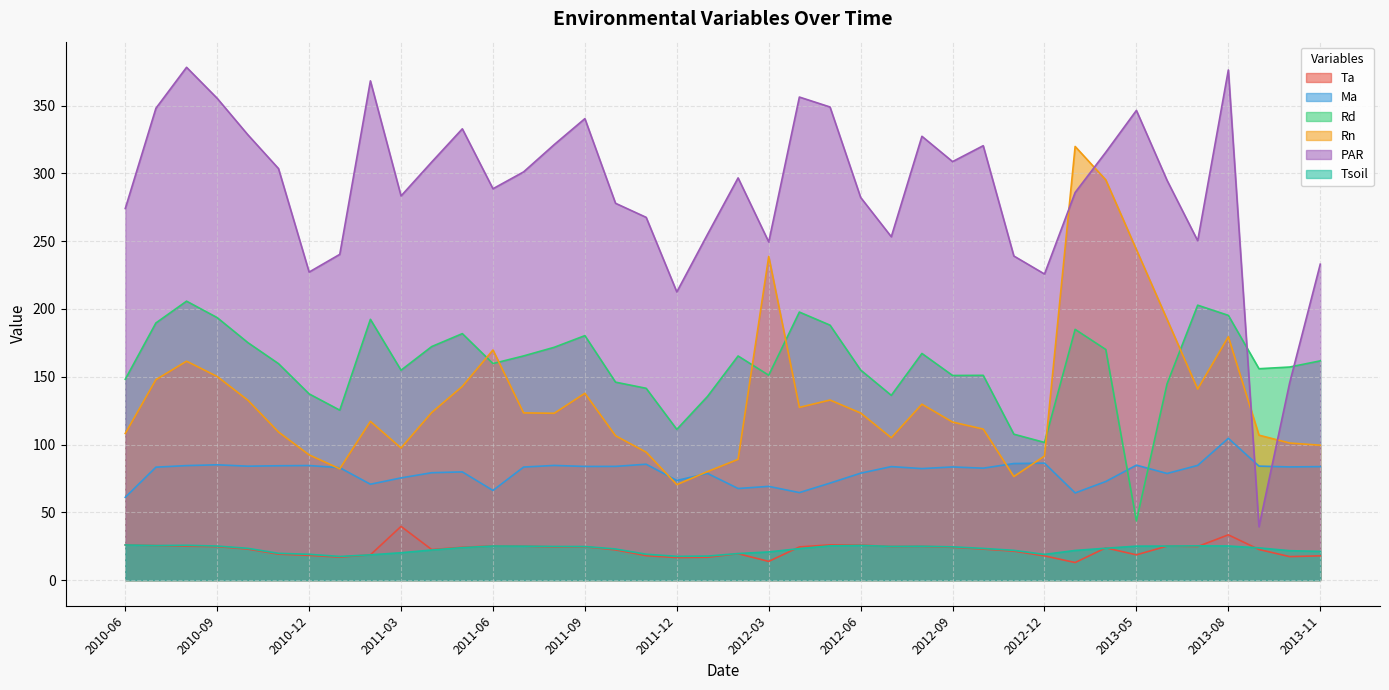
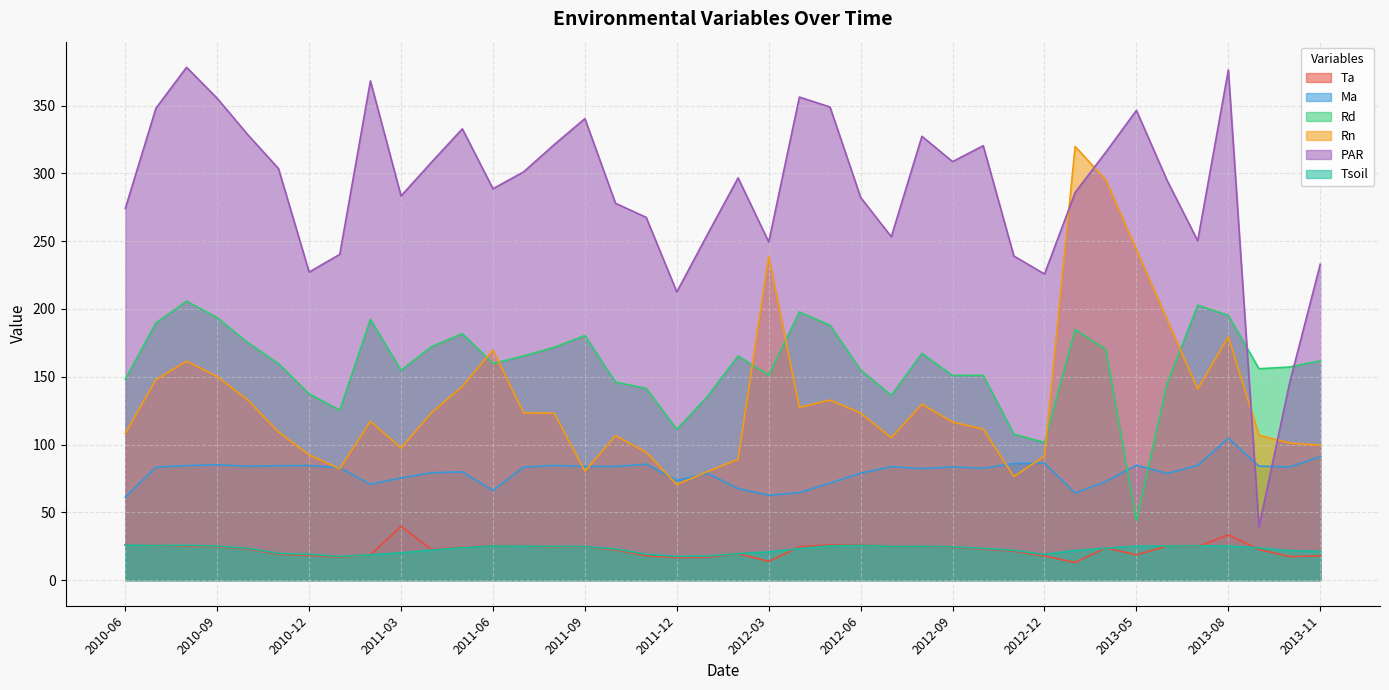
  {
    "Ta": {
      "2011-03": 40,
      "2012-03": 14,
      "2013-05": 19,
      "2013-08": 33,
      "2013-11": 18
    },
    "Ma": {
      "2010-06": 61,
      "2010-09": 85,
      "2010-12": 84,
      "2011-03": 75,
      "2011-06": 66,
      "2011-09": 84,
      "2011-12": 73,
-     "2012-03": 69,
+     "2012-03": 63,
      "2012-06": 79,
      "2012-09": 83,
      "2012-12": 86,
      "2013-05": 85,
      "2013-08": 105,
-     "2013-11": 84
+     "2013-11": 91
    },
    "Rn": {
      "2010-06": 108,
      "2010-09": 150,
      "2010-12": 92,
      "2011-03": 97,
      "2011-06": 170,
-     "2011-09": 138,
+     "2011-09": 80,
      "2011-12": 70,
      "2012-03": 239,
      "2012-06": 123,
      "2012-09": 117,
      "2012-12": 91,
      "2013-05": 244,
      "2013-08": 179,
      "2013-11": 99
    },
    "PAR": {
      "2010-06": 274,
      "2010-09": 355,
      "2010-12": 227,
      "2011-03": 283,
      "2011-06": 289,
      "2011-09": 340,
      "2011-12": 213,
      "2012-03": 249,
      "2012-06": 282,
      "2012-09": 309,
      "2012-12": 226,
      "2013-05": 346,
      "2013-08": 376,
      "2013-11": 233
    }
  }
